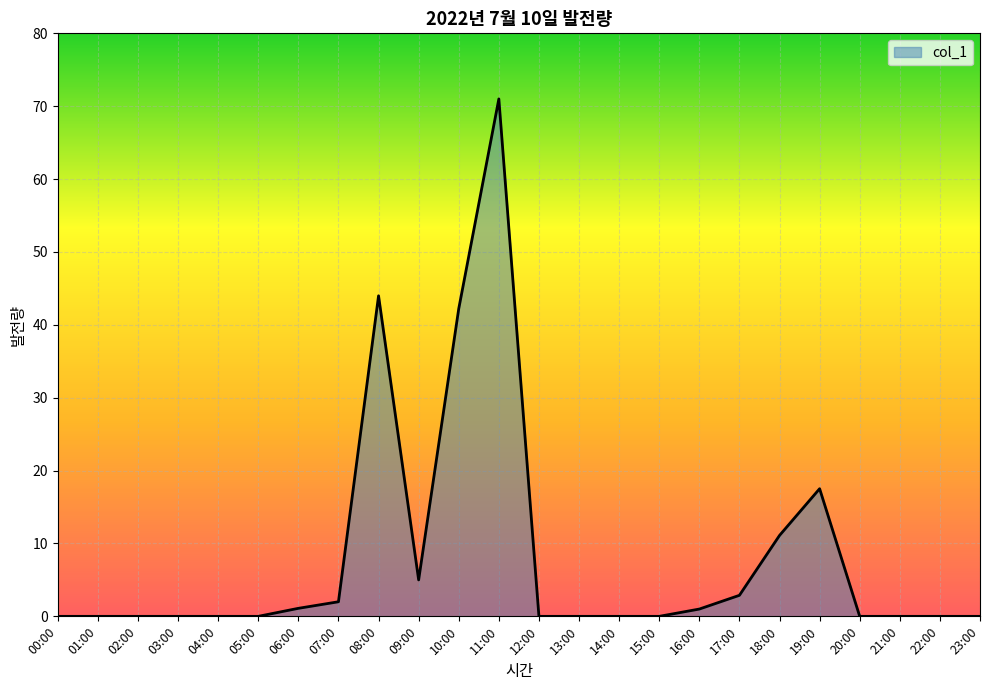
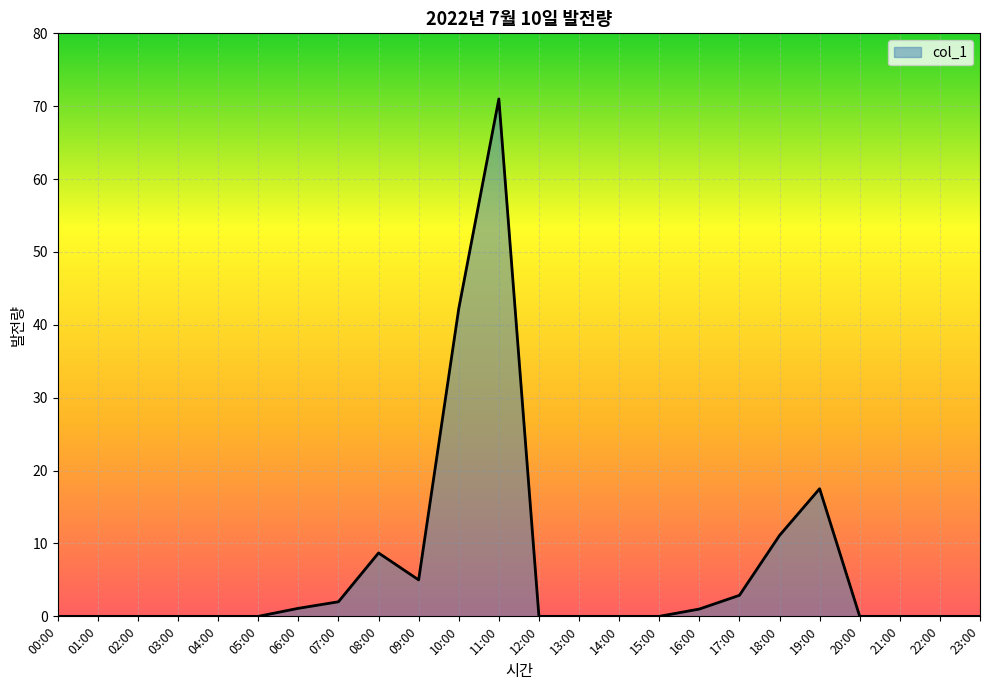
  {
    "00:00": 0,
    "01:00": 0,
    "02:00": 0,
    "03:00": 0,
    "04:00": 0,
    "05:00": 0,
    "06:00": 1,
    "07:00": 2,
-   "08:00": 44,
+   "08:00": 9,
    "09:00": 5,
    "10:00": 42,
    "11:00": 71,
    "12:00": 0,
    "13:00": 0,
    "14:00": 0,
    "15:00": 0,
    "16:00": 1,
    "17:00": 3,
    "18:00": 11,
    "19:00": 18,
    "20:00": 0,
    "21:00": 0,
    "22:00": 0,
    "23:00": 0
  }
